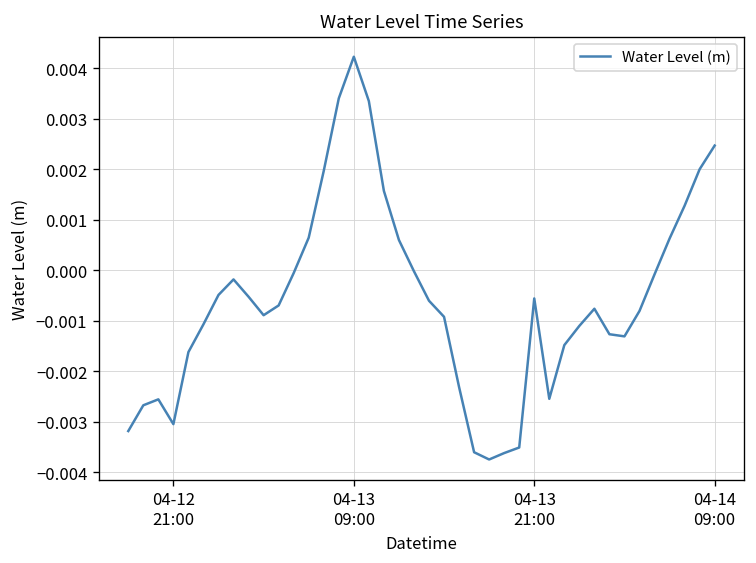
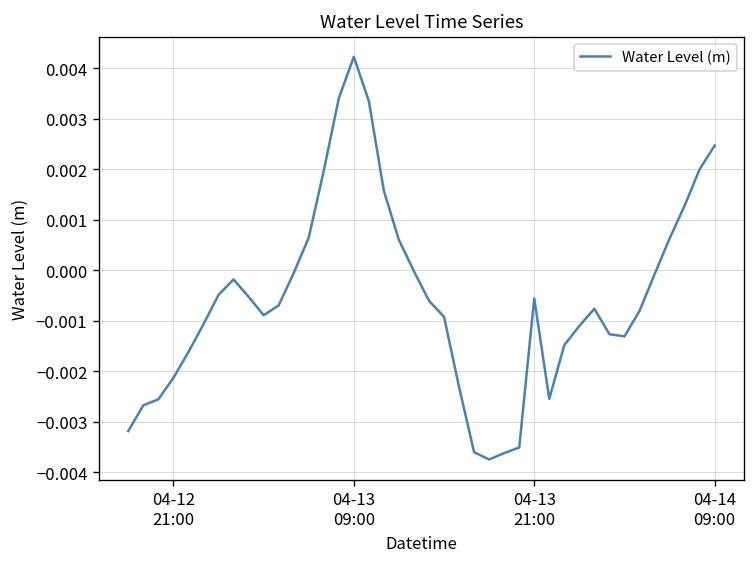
  {
-   "04-12 21:00": -0.0030,
+   "04-12 21:00": -0.0021,
    "04-13 09:00": 0.0042,
    "04-13 21:00": -0.0006,
    "04-14 09:00": 0.0025
  }
